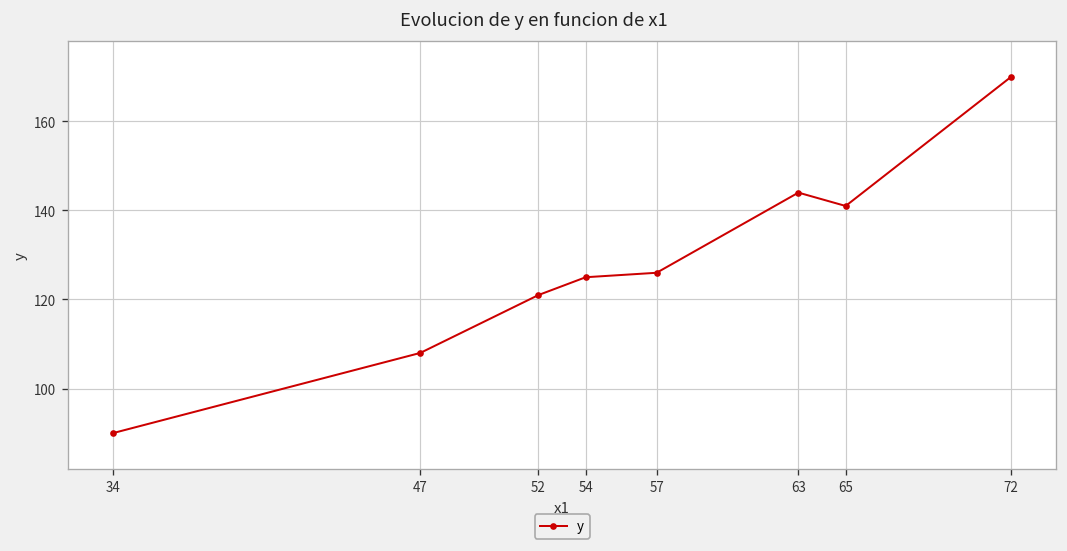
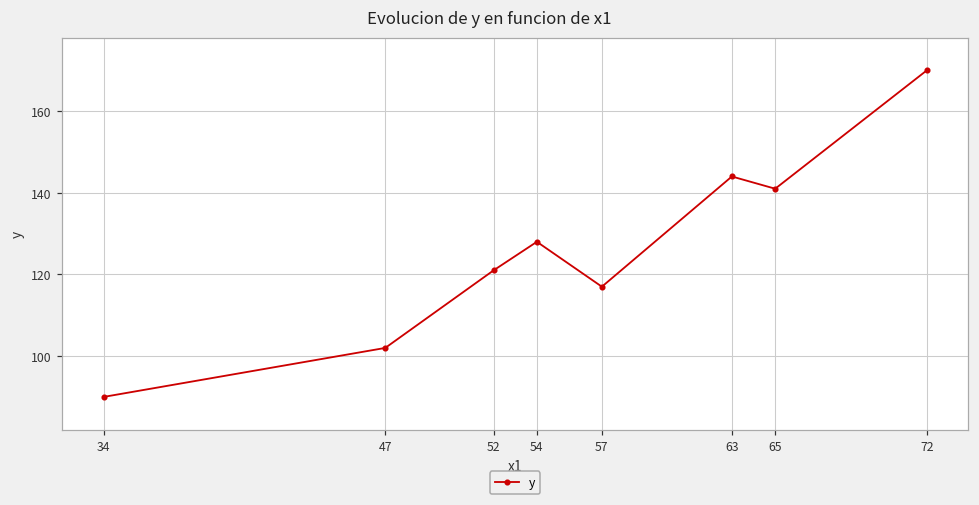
  {
    "34": 90,
-   "47": 108,
+   "47": 102,
    "52": 121,
-   "54": 125,
-   "57": 126,
+   "54": 128,
+   "57": 117,
    "63": 144,
    "65": 141,
    "72": 170
  }
